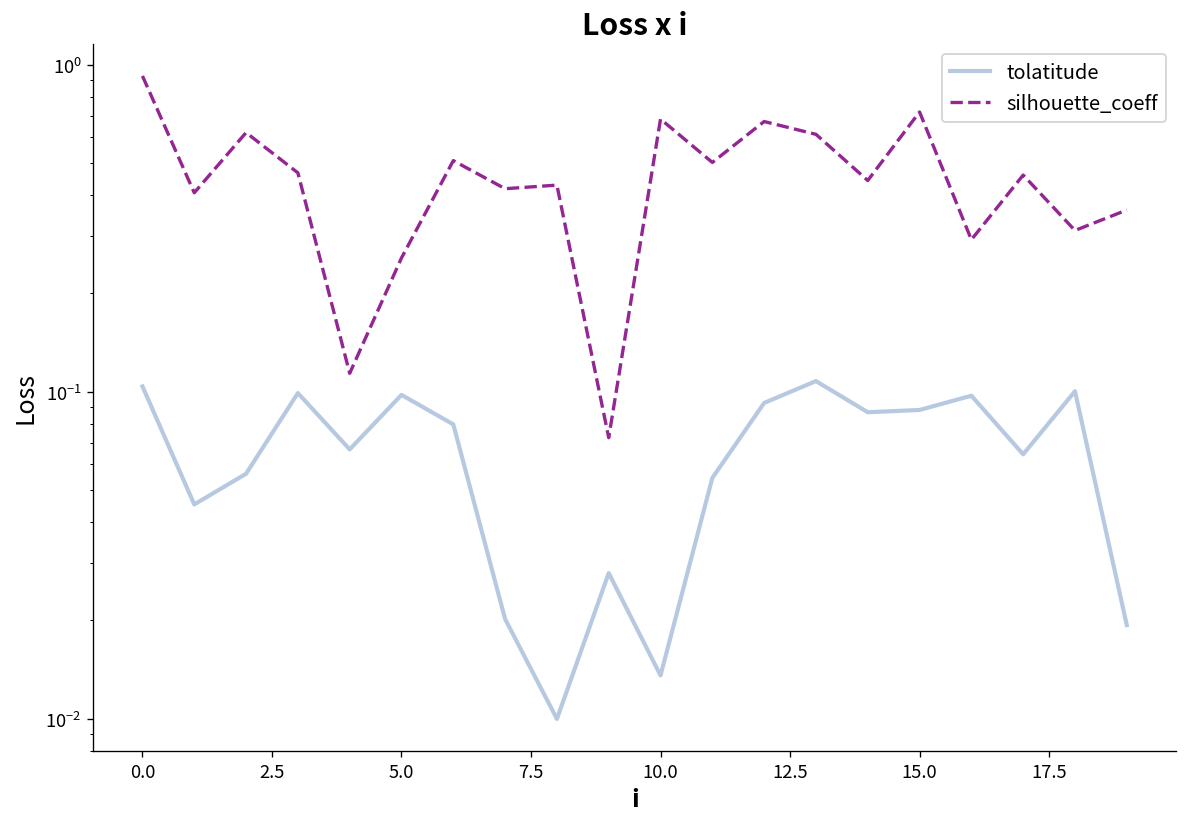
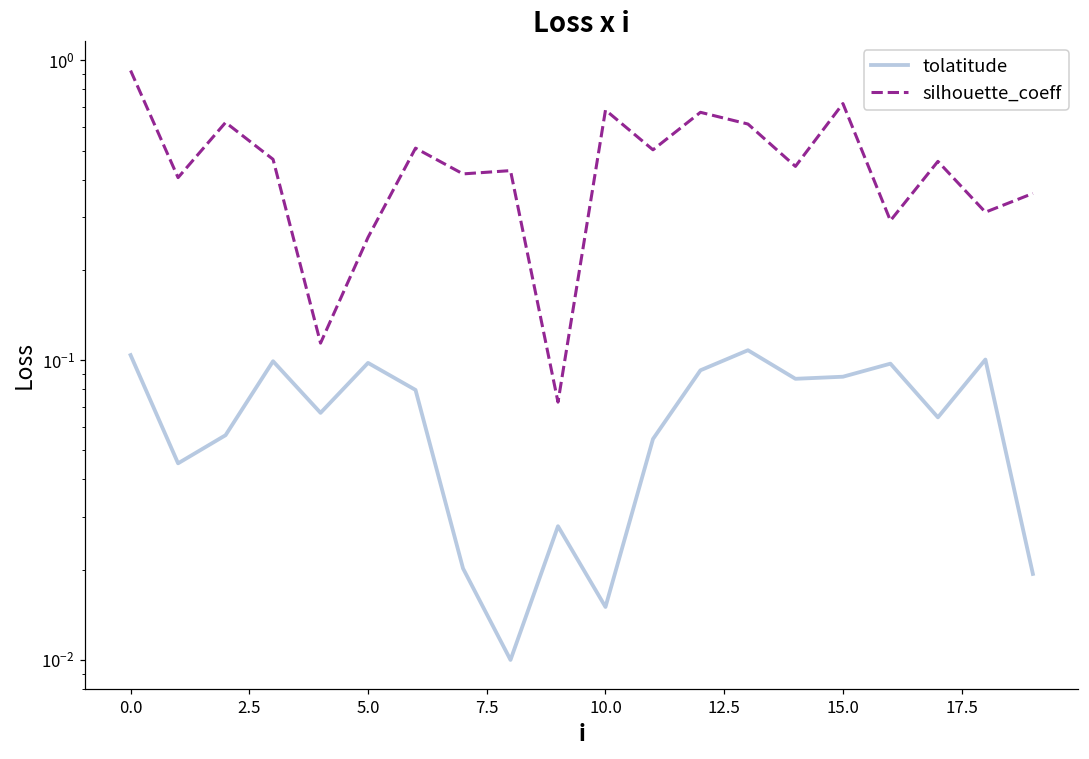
  {
    "tolatitude": {
      "0.0": 0.104,
      "5.0": 0.098,
-     "10.0": 0.014,
+     "10.0": 0.015,
      "15.0": 0.088
    },
    "silhouette_coeff": {
      "0.0": 0.92,
      "5.0": 0.26,
      "10.0": 0.68,
      "15.0": 0.72
    }
  }
